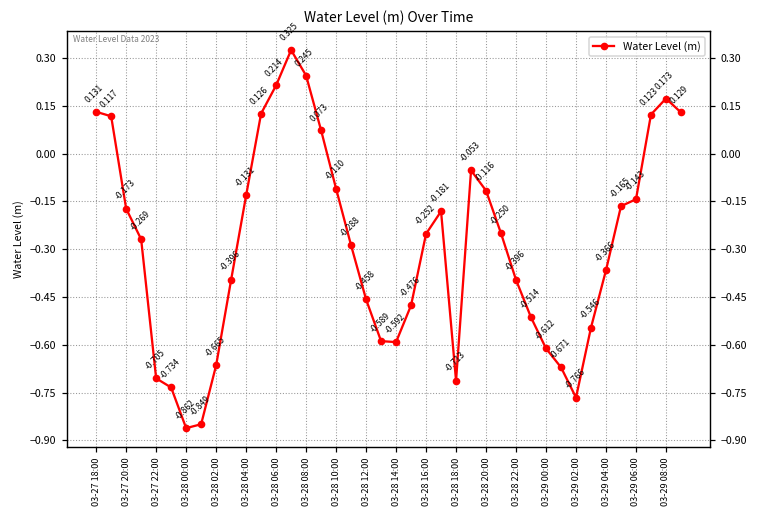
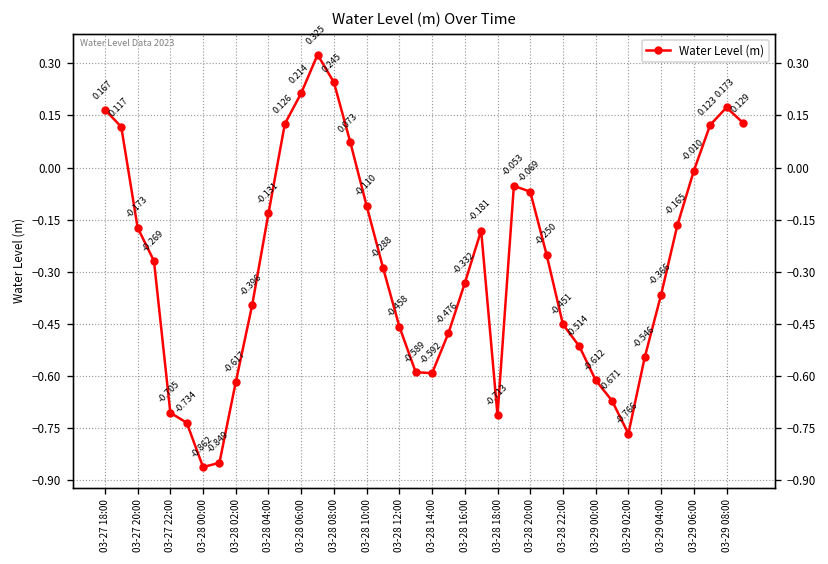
  {
-   "03-27 18:00": 0.131,
+   "03-27 18:00": 0.167,
    "03-27 20:00": -0.173,
-   "03-28 02:00": -0.665,
+   "03-28 02:00": -0.617,
    "03-28 04:00": -0.131,
    "03-28 06:00": 0.214,
    "03-28 08:00": 0.245,
    "03-28 10:00": -0.110,
    "03-28 12:00": -0.458,
-   "03-28 16:00": -0.252,
+   "03-28 16:00": -0.332,
    "03-28 18:00": -0.713,
-   "03-28 20:00": -0.116,
-   "03-28 22:00": -0.396,
+   "03-28 20:00": -0.069,
+   "03-28 22:00": -0.451,
    "03-29 00:00": -0.612,
    "03-29 02:00": -0.766,
    "03-29 04:00": -0.366,
-   "03-29 06:00": -0.143,
+   "03-29 06:00": -0.010,
    "03-29 08:00": 0.173
  }
